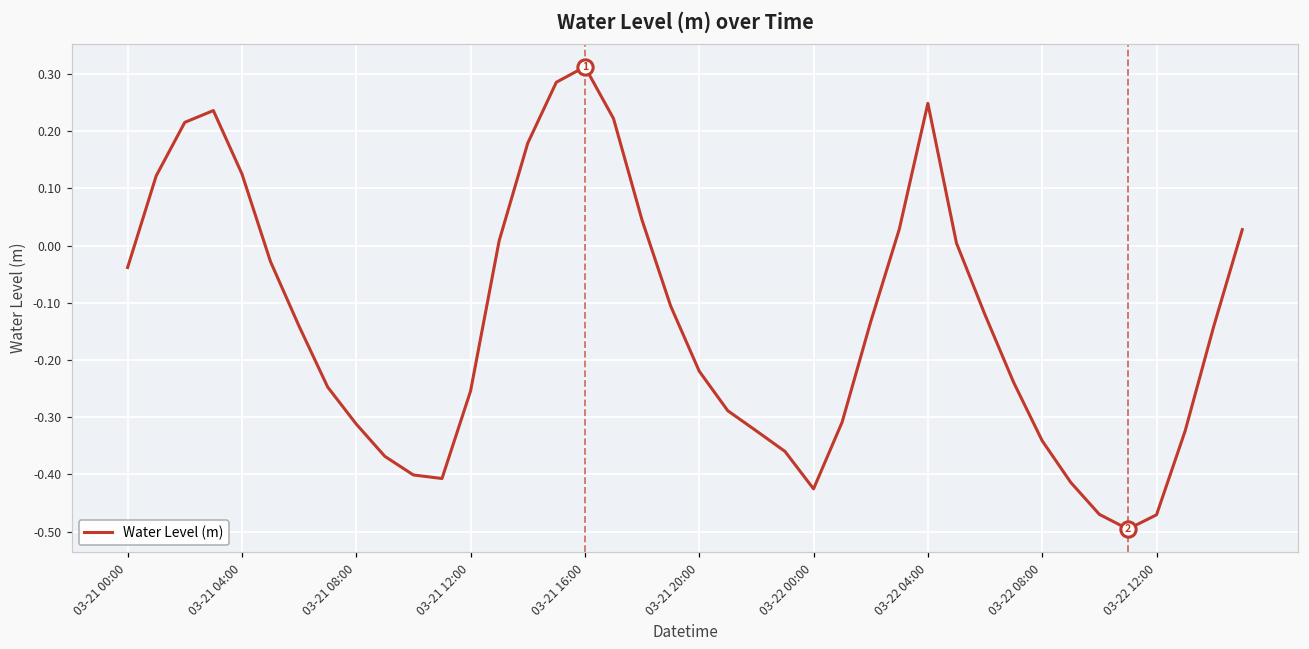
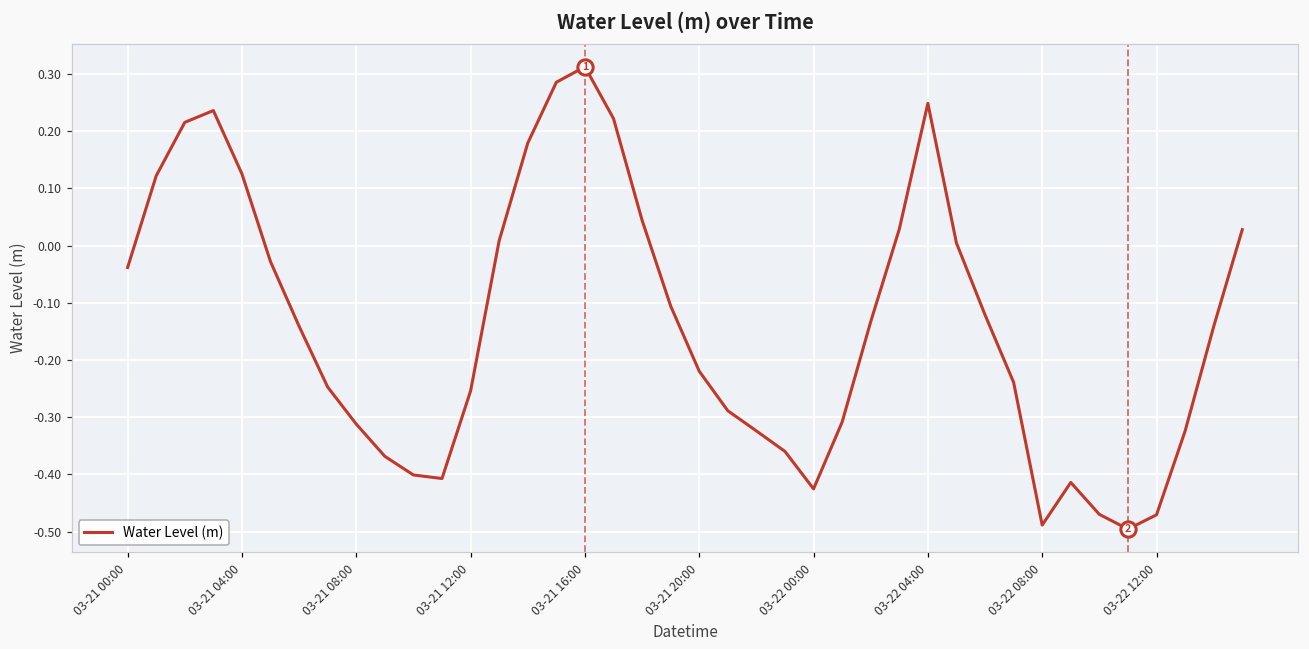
  {
    "Water Level (m)": {
      "03-21 00:00": -0.04,
      "03-21 04:00": 0.13,
      "03-21 08:00": -0.31,
      "03-21 12:00": -0.25,
      "03-21 20:00": -0.22,
      "03-22 00:00": -0.43,
      "03-22 04:00": 0.25,
-     "03-22 08:00": -0.34,
+     "03-22 08:00": -0.49,
      "03-22 12:00": -0.47
    }
  }
